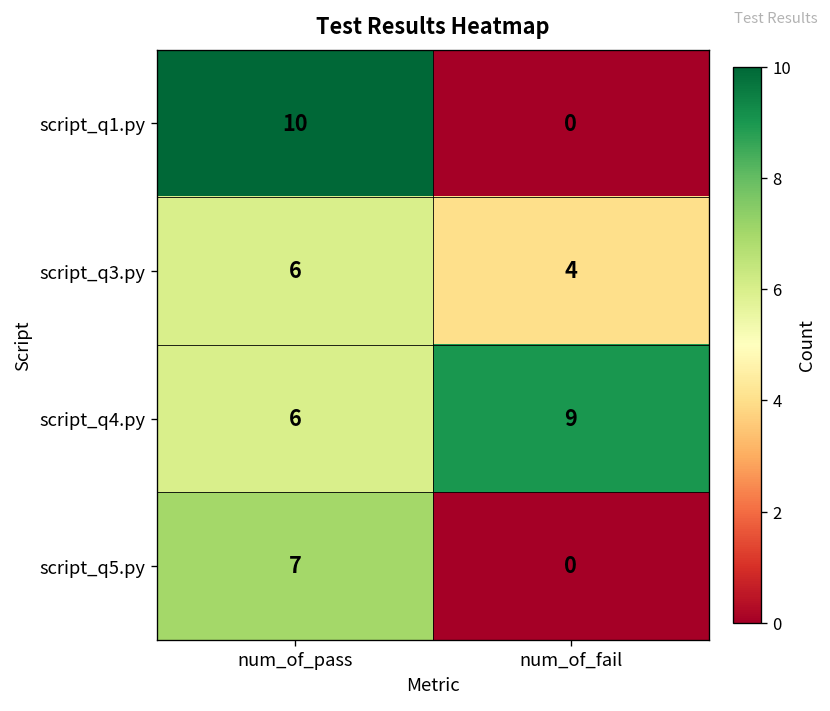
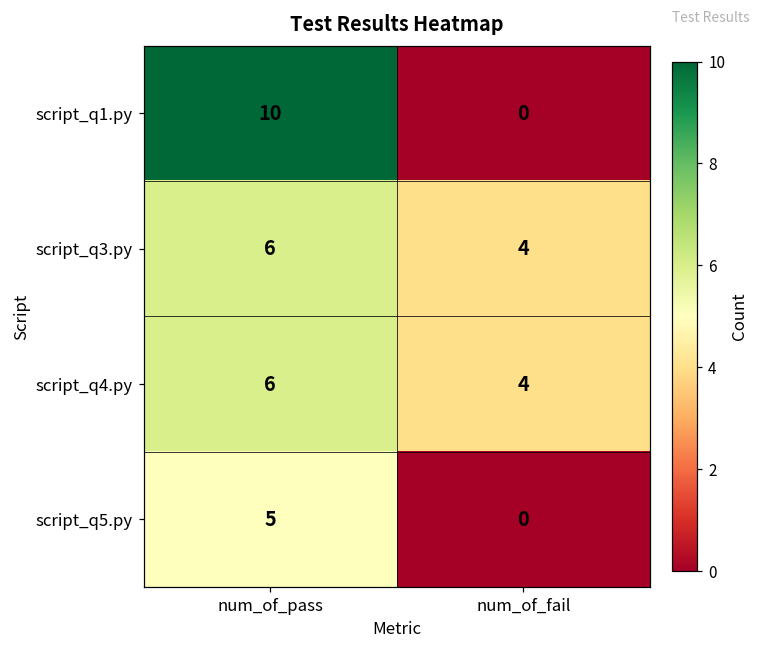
  {
    "script_q1.py": {
      "num_of_pass": 10,
      "num_of_fail": 0
    },
    "script_q3.py": {
      "num_of_pass": 6,
      "num_of_fail": 4
    },
    "script_q4.py": {
      "num_of_pass": 6,
-     "num_of_fail": 9
+     "num_of_fail": 4
    },
    "script_q5.py": {
-     "num_of_pass": 7,
+     "num_of_pass": 5,
      "num_of_fail": 0
    }
  }
